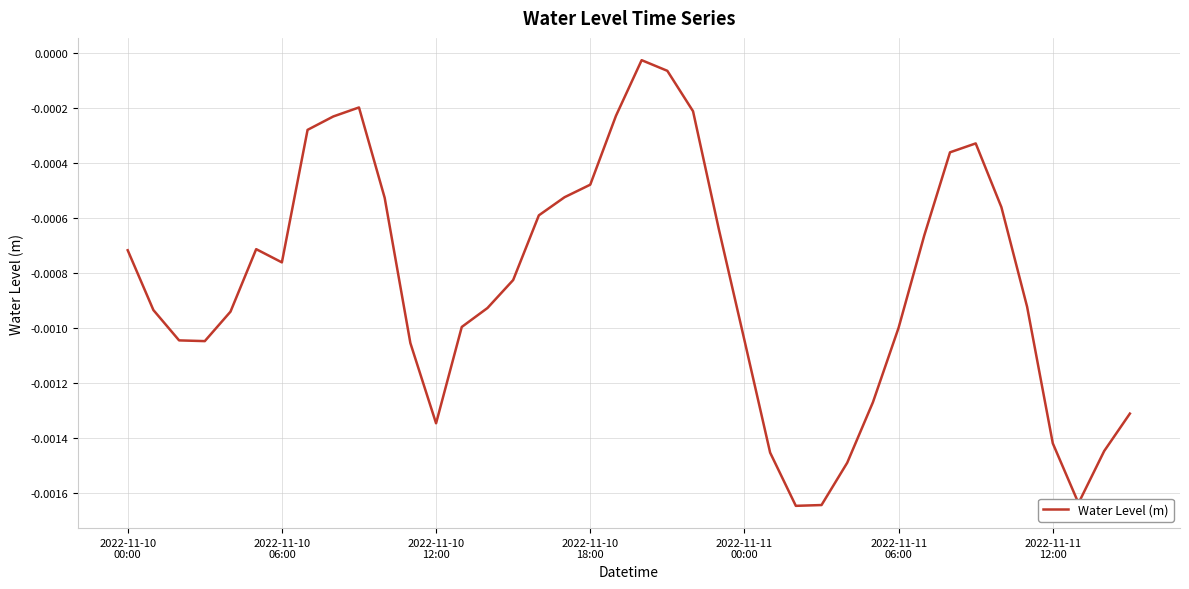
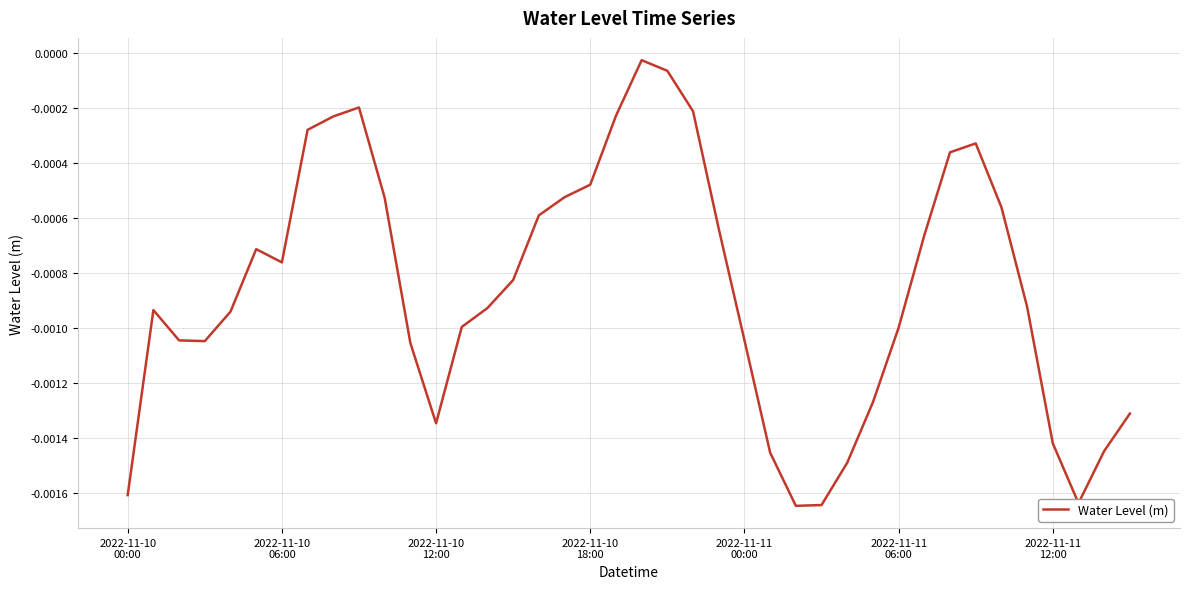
  {
-   "2022-11-10 00:00": -0.00072,
+   "2022-11-10 00:00": -0.00161,
    "2022-11-10 06:00": -0.00076,
    "2022-11-10 12:00": -0.00135,
    "2022-11-10 18:00": -0.00048,
    "2022-11-11 00:00": -0.00104,
    "2022-11-11 06:00": -0.00100,
    "2022-11-11 12:00": -0.00142
  }
